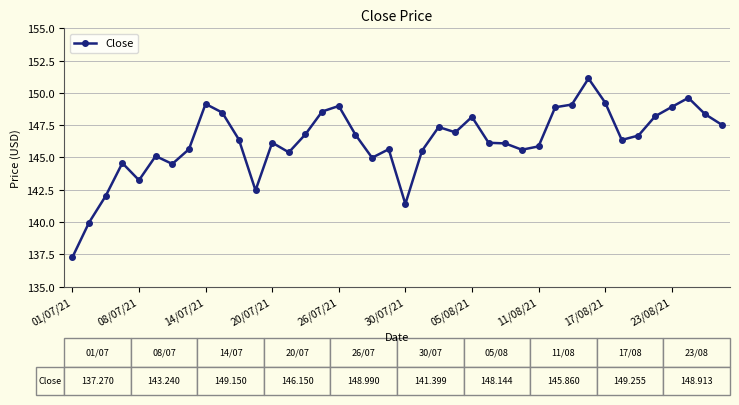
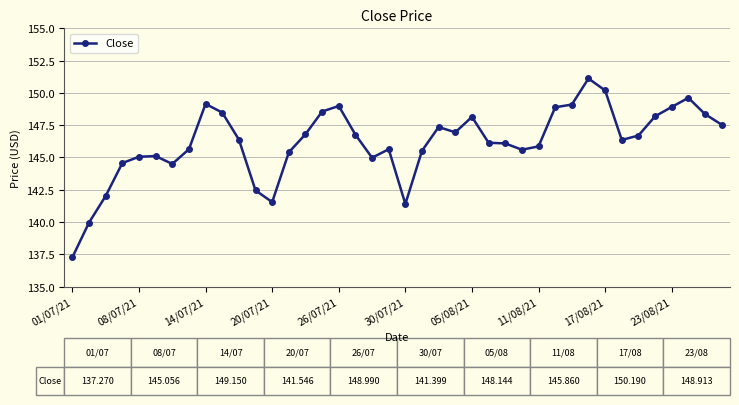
  {
-   "08/07/21": 143.240,
-   "20/07/21": 146.150,
-   "17/08/21": 149.255
+   "08/07/21": 145.056,
+   "20/07/21": 141.546,
+   "17/08/21": 150.190
  }
